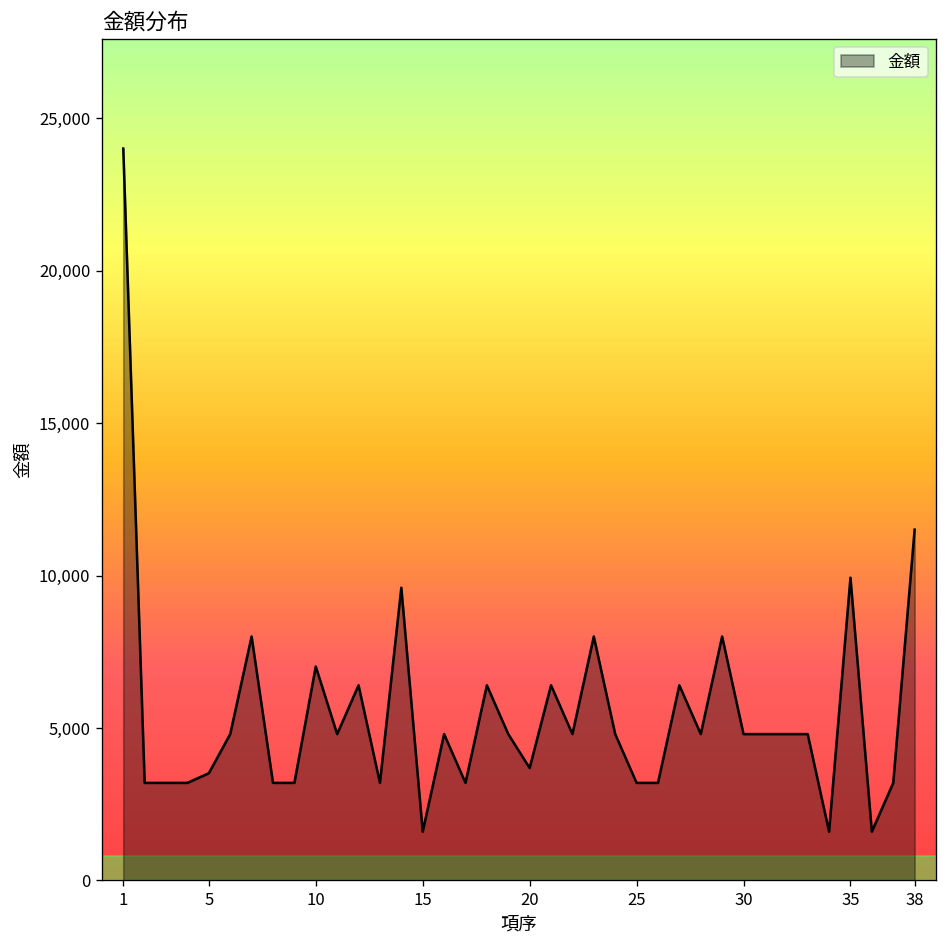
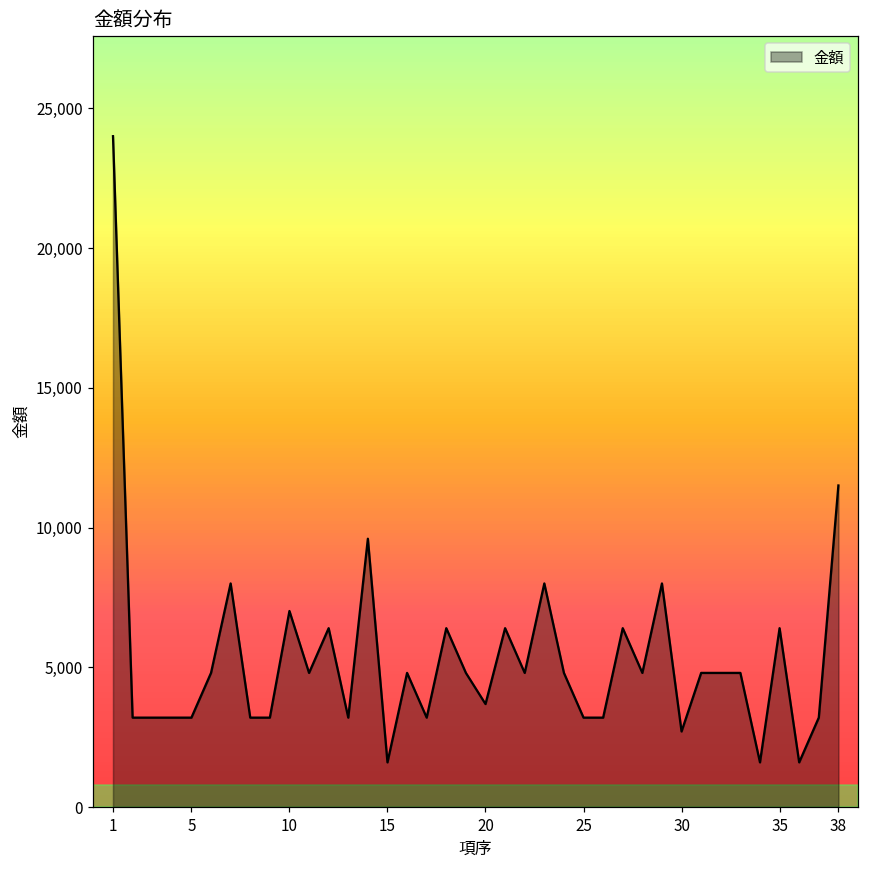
  {
    "1": "24,000",
-   "5": "3,500",
+   "5": "3,200",
    "10": "7,000",
    "15": "1,600",
    "20": "3,700",
    "25": "3,200",
-   "30": "4,800",
-   "35": "9,900",
+   "30": "2,700",
+   "35": "6,400",
    "38": "11,500"
  }
